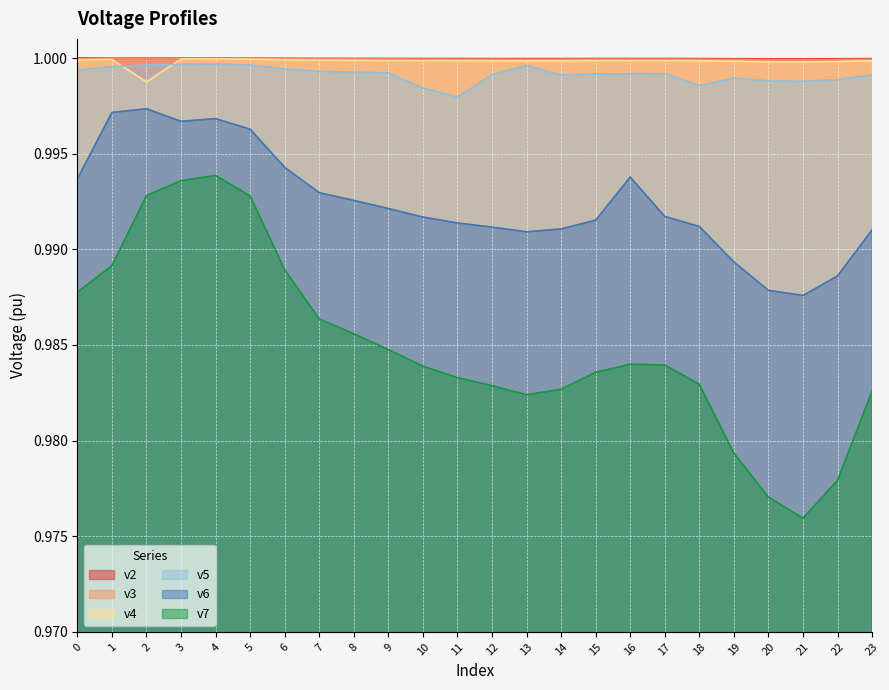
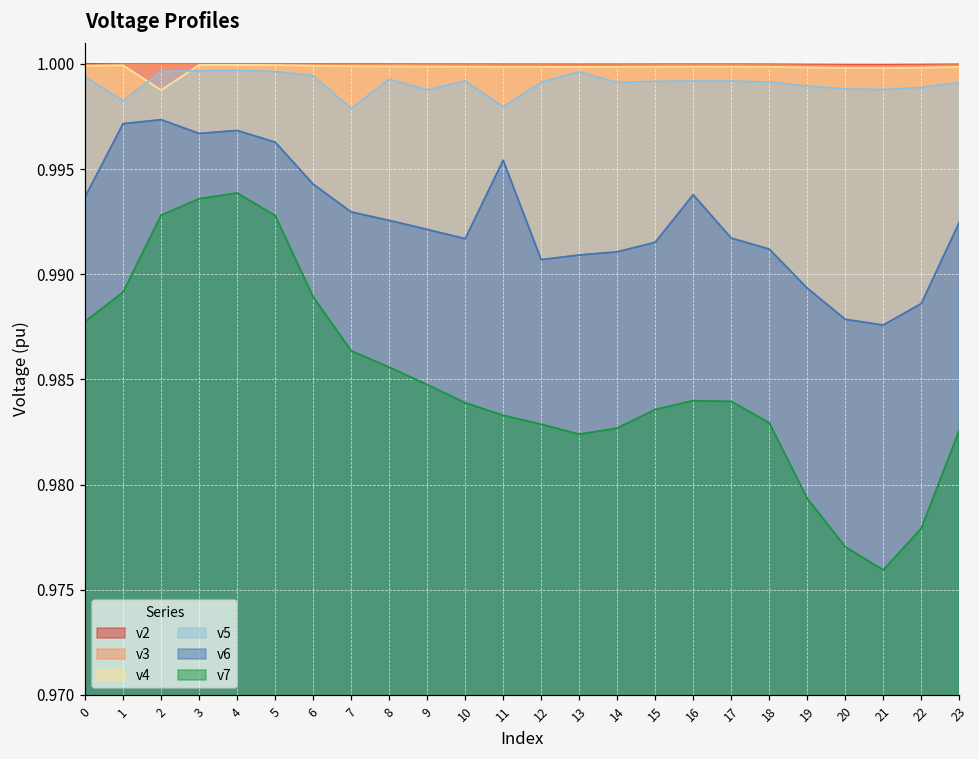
  {
    "v4": {
      "2": 0.9987
    },
    "v5": {
      "0": 0.9994,
-     "1": 0.9995,
+     "1": 0.9982,
      "2": 0.9996,
      "3": 0.9997,
      "4": 0.9997,
      "5": 0.9996,
      "6": 0.9994,
-     "7": 0.9993,
+     "7": 0.9979,
      "8": 0.9993,
-     "9": 0.9992,
-     "10": 0.9984,
+     "9": 0.9988,
+     "10": 0.9992,
      "11": 0.9980,
      "12": 0.9991,
      "13": 0.9996,
      "14": 0.9991,
      "15": 0.9992,
      "16": 0.9992,
      "17": 0.9992,
-     "18": 0.9986,
+     "18": 0.9991,
      "19": 0.9989,
      "20": 0.9988,
      "21": 0.9988,
      "22": 0.9989,
      "23": 0.9991
    },
    "v6": {
      "0": 0.9937,
      "1": 0.9972,
      "2": 0.9973,
      "3": 0.9967,
      "4": 0.9968,
      "5": 0.9963,
      "6": 0.9943,
      "7": 0.9930,
      "8": 0.9926,
      "9": 0.9921,
      "10": 0.9917,
-     "11": 0.9914,
-     "12": 0.9912,
+     "11": 0.9954,
+     "12": 0.9907,
      "13": 0.9909,
      "14": 0.9911,
      "15": 0.9915,
      "16": 0.9938,
      "17": 0.9917,
      "18": 0.9912,
      "19": 0.9893,
      "20": 0.9879,
      "21": 0.9876,
      "22": 0.9886,
-     "23": 0.9910
+     "23": 0.9925
    },
    "v7": {
      "0": 0.9877,
      "1": 0.9891,
      "2": 0.9928,
      "3": 0.9936,
      "4": 0.9939,
      "5": 0.9928,
      "6": 0.9889,
      "7": 0.9864,
      "8": 0.9856,
      "9": 0.9848,
      "10": 0.9839,
      "11": 0.9833,
      "12": 0.9829,
      "13": 0.9824,
      "14": 0.9827,
      "15": 0.9836,
      "16": 0.9840,
      "17": 0.9839,
      "18": 0.9829,
      "19": 0.9793,
      "20": 0.9770,
      "21": 0.9759,
      "22": 0.9779,
      "23": 0.9826
    }
  }
